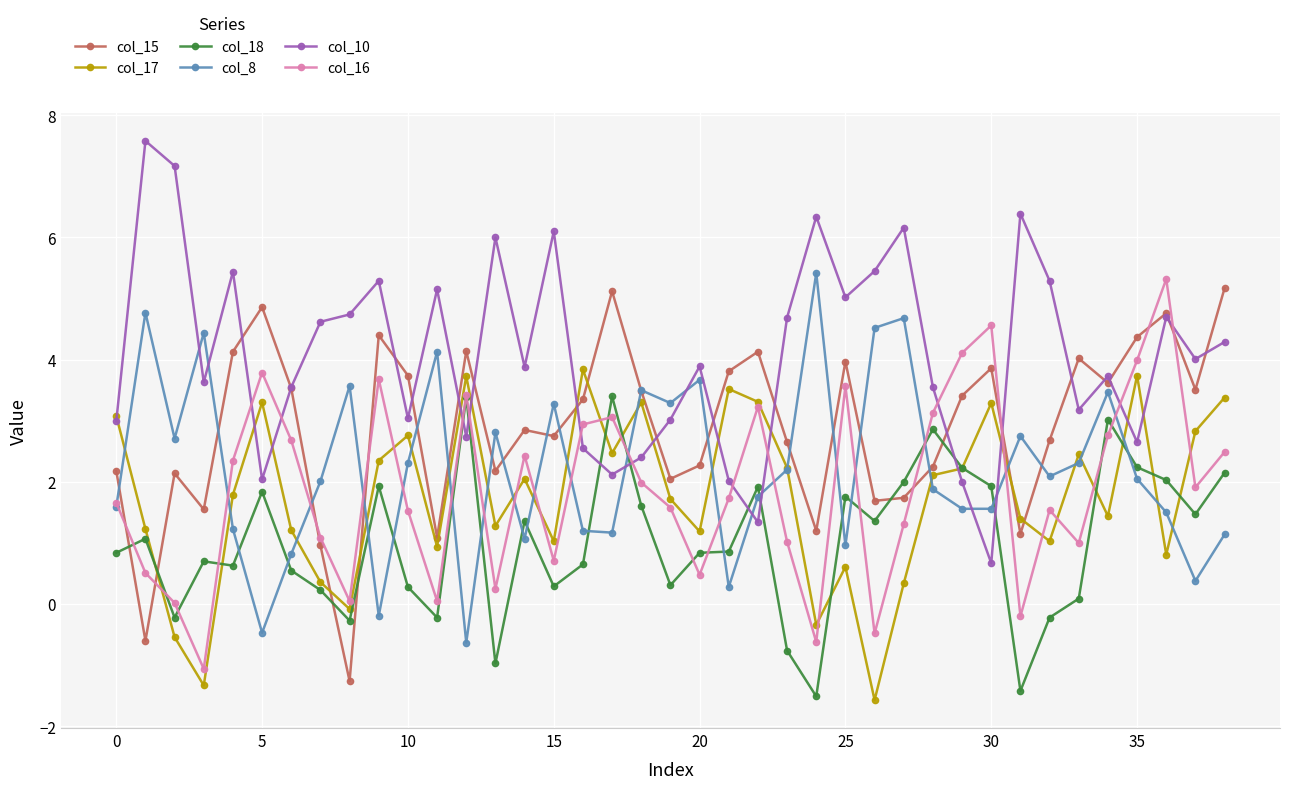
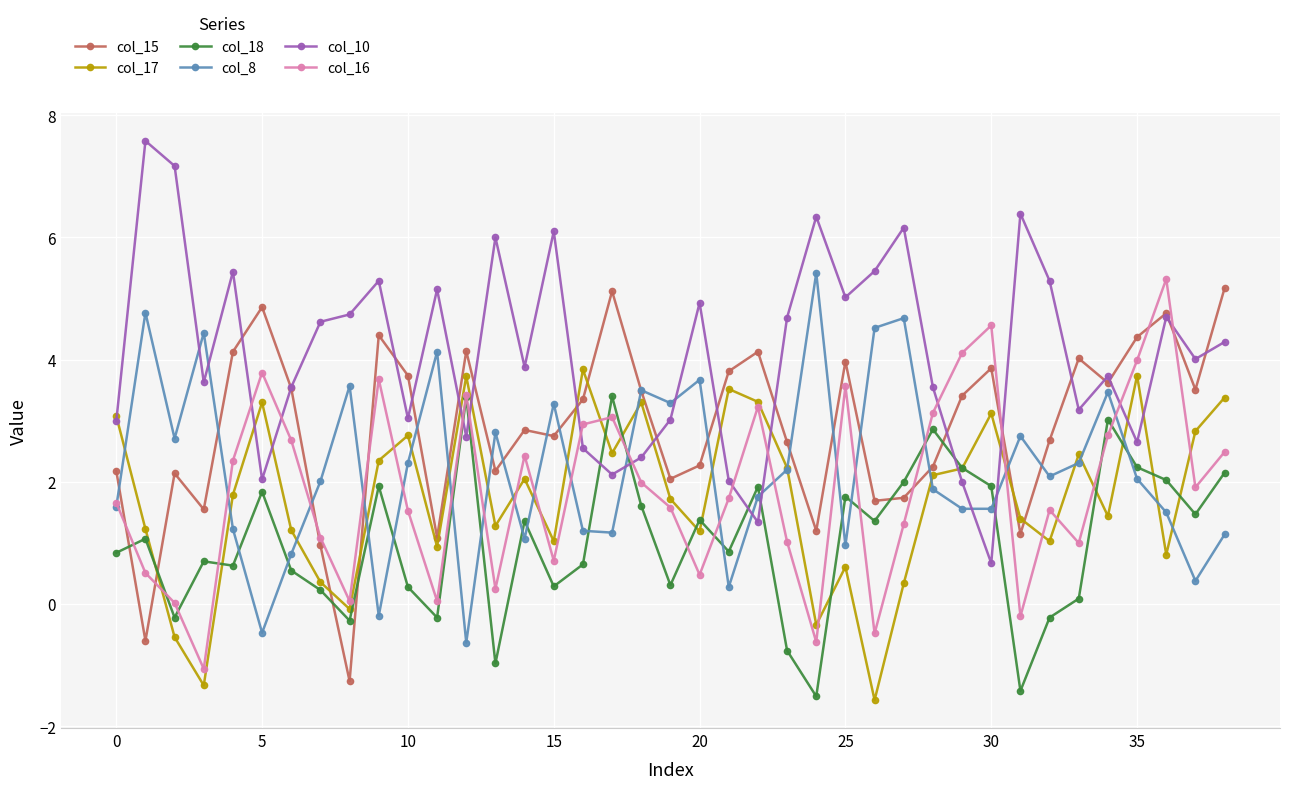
  {
    "col_15": {
      "0": 2.2,
      "5": 4.9,
      "10": 3.7,
      "15": 2.8,
      "20": 2.3,
      "25": 4.0,
      "30": 3.9,
      "35": 4.4
    },
    "col_17": {
      "0": 3.1,
      "5": 3.3,
      "10": 2.8,
      "15": 1.0,
      "20": 1.2,
      "25": 0.6,
-     "30": 3.3,
+     "30": 3.1,
      "35": 3.7
    },
    "col_18": {
      "0": 0.8,
      "5": 1.8,
      "10": 0.3,
      "15": 0.3,
-     "20": 0.8,
+     "20": 1.4,
      "25": 1.8,
      "30": 1.9,
      "35": 2.2
    },
    "col_8": {
      "0": 1.6,
      "5": -0.5,
      "10": 2.3,
      "15": 3.3,
      "20": 3.7,
      "25": 1.0,
      "30": 1.6,
      "35": 2.1
    },
    "col_10": {
      "0": 3.0,
      "5": 2.0,
      "10": 3.0,
      "15": 6.1,
-     "20": 3.9,
+     "20": 4.9,
      "25": 5.0,
      "30": 0.7,
      "35": 2.7
    },
    "col_16": {
      "0": 1.7,
      "5": 3.8,
      "10": 1.5,
      "15": 0.7,
      "20": 0.5,
      "25": 3.6,
      "30": 4.6,
      "35": 4.0
    }
  }
